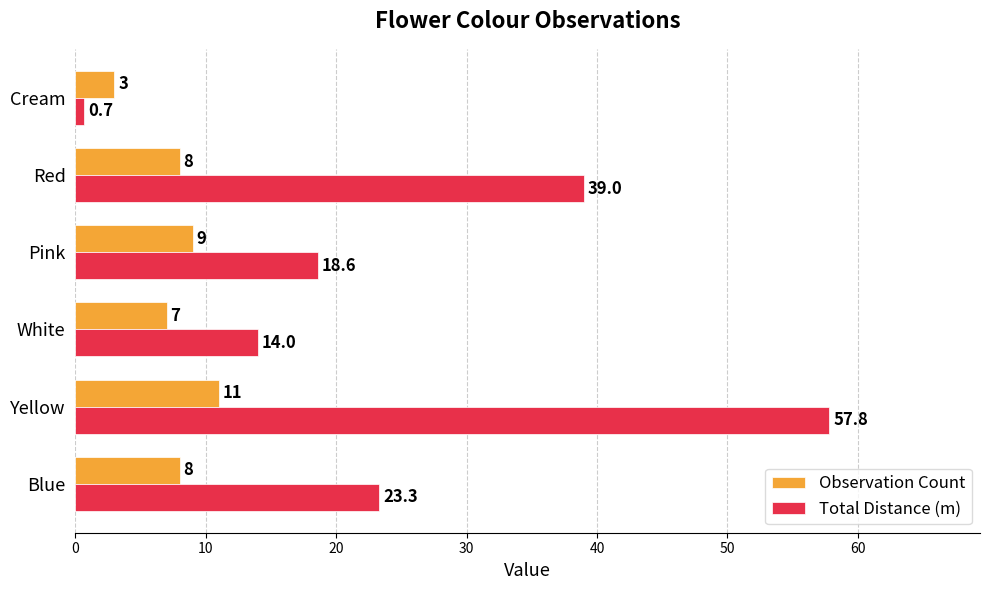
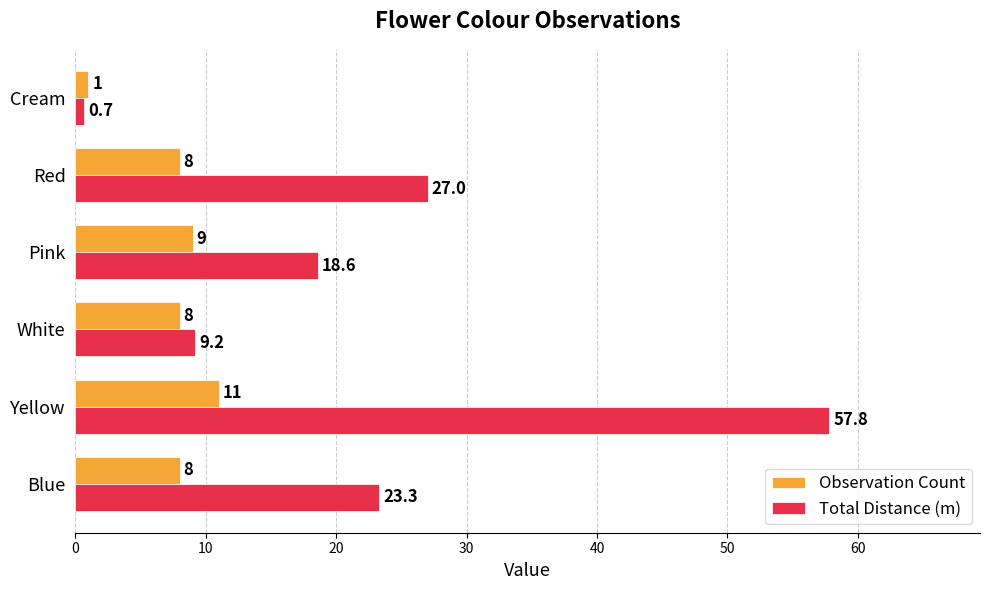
  {
    "Observation Count": {
-     "Cream": 3,
+     "Cream": 1,
      "Red": 8,
      "Pink": 9,
-     "White": 7,
+     "White": 8,
      "Yellow": 11,
      "Blue": 8
    },
    "Total Distance (m)": {
      "Cream": 0.7,
-     "Red": 39.0,
+     "Red": 27.0,
      "Pink": 18.6,
-     "White": 14.0,
+     "White": 9.2,
      "Yellow": 57.8,
      "Blue": 23.3
    }
  }
